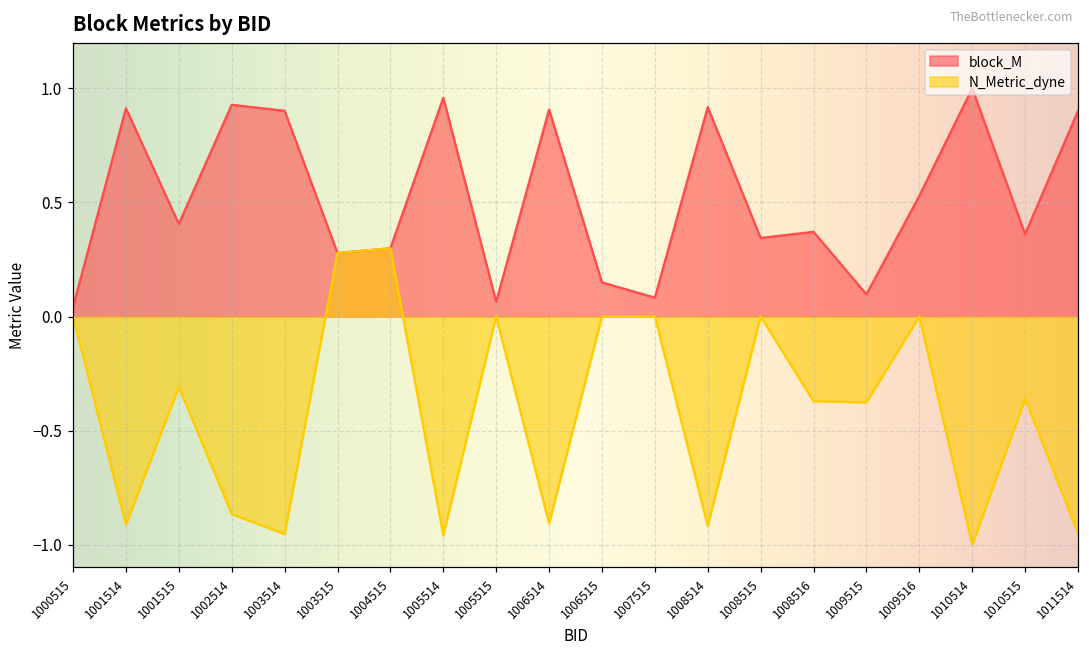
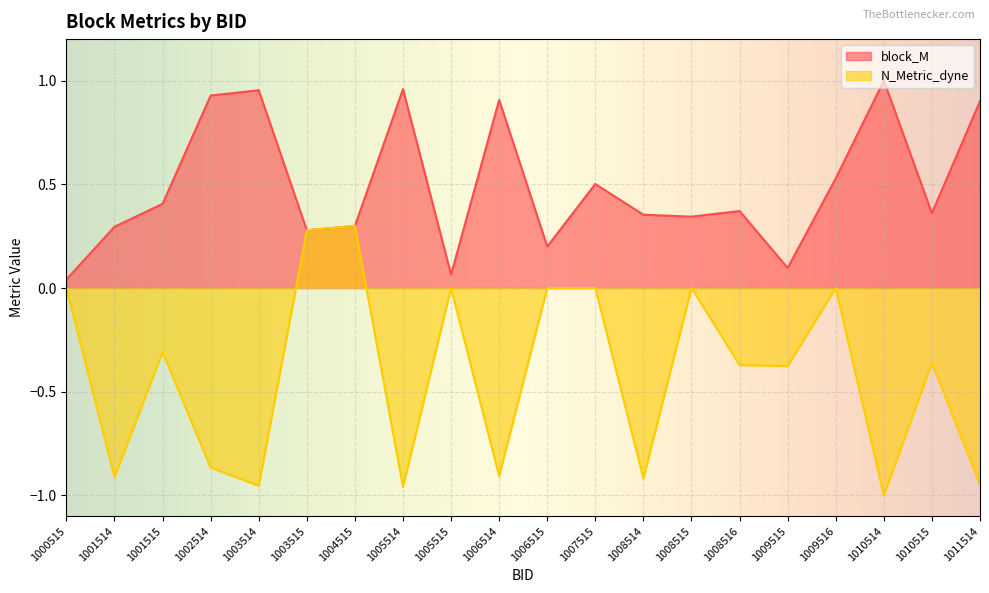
  {
    "block_M": {
      "1000515": 0.04,
-     "1001514": 0.91,
+     "1001514": 0.30,
      "1001515": 0.41,
      "1002514": 0.93,
-     "1003514": 0.90,
+     "1003514": 0.95,
      "1005514": 0.96,
      "1005515": 0.06,
      "1006514": 0.91,
-     "1006515": 0.15,
-     "1007515": 0.08,
-     "1008514": 0.92,
+     "1006515": 0.20,
+     "1007515": 0.50,
+     "1008514": 0.35,
      "1008515": 0.34,
      "1008516": 0.37,
      "1009515": 0.10,
      "1009516": 0.53,
      "1010515": 0.36,
      "1011514": 0.90
    }
  }
